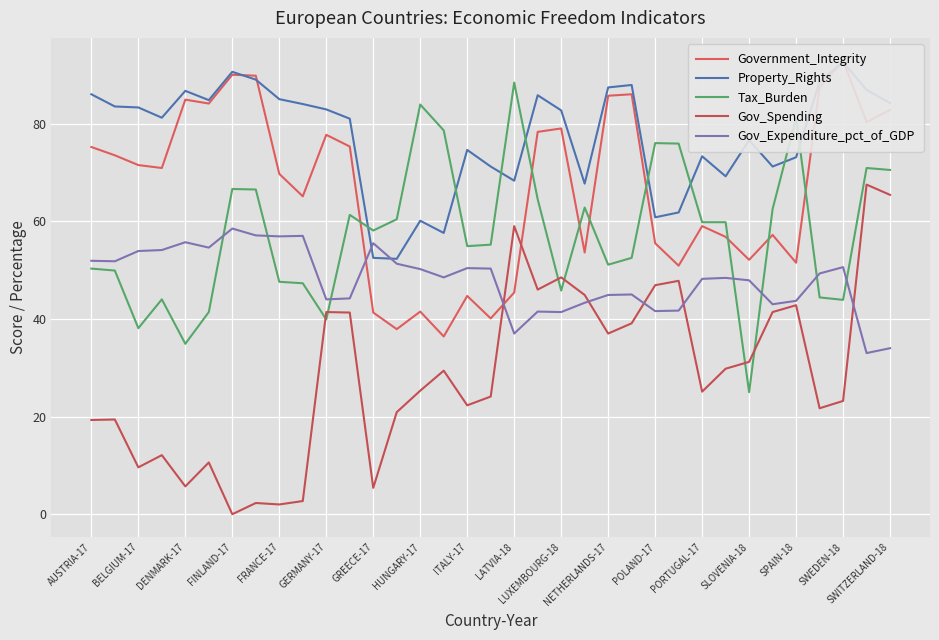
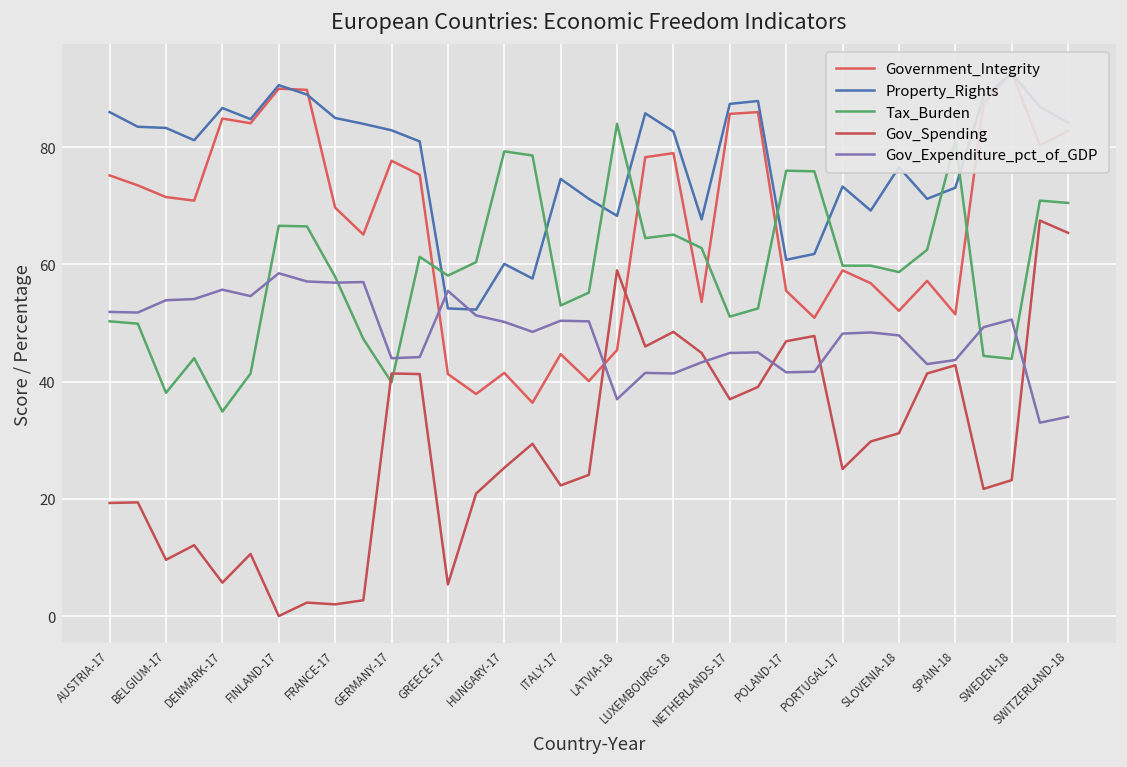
  {
    "Tax_Burden": {
      "AUSTRIA-17": 50,
      "BELGIUM-17": 38,
      "DENMARK-17": 35,
      "FINLAND-17": 67,
-     "FRANCE-17": 48,
+     "FRANCE-17": 58,
      "GERMANY-17": 40,
      "GREECE-17": 58,
-     "HUNGARY-17": 84,
-     "ITALY-17": 55,
-     "LATVIA-18": 88,
-     "LUXEMBOURG-18": 46,
+     "HUNGARY-17": 79,
+     "ITALY-17": 53,
+     "LATVIA-18": 84,
+     "LUXEMBOURG-18": 65,
      "NETHERLANDS-17": 51,
      "POLAND-17": 76,
      "PORTUGAL-17": 60,
-     "SLOVENIA-18": 25,
+     "SLOVENIA-18": 59,
      "SWEDEN-18": 44,
      "SWITZERLAND-18": 71
    }
  }
